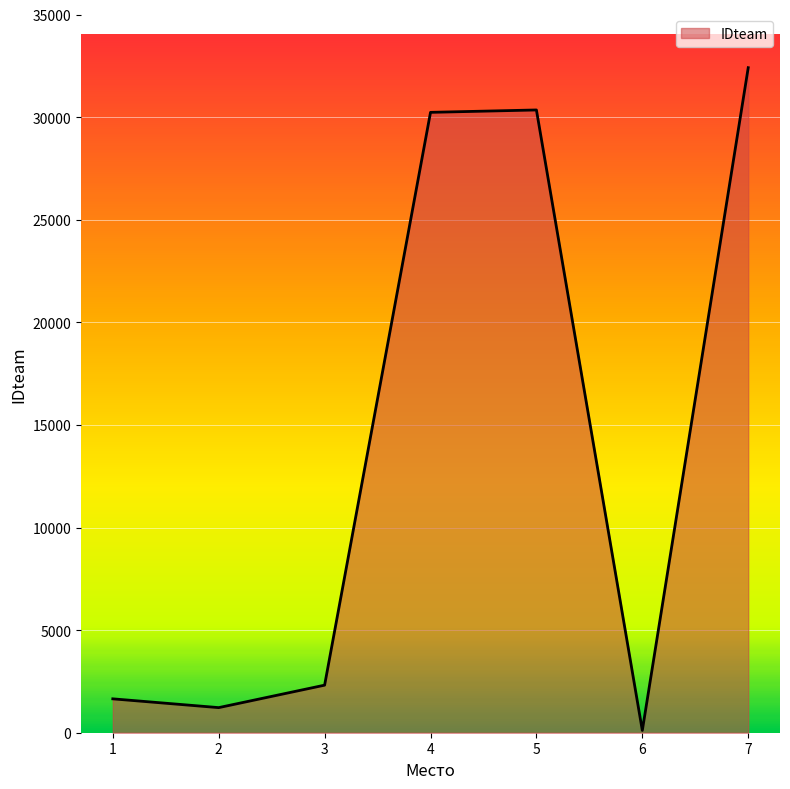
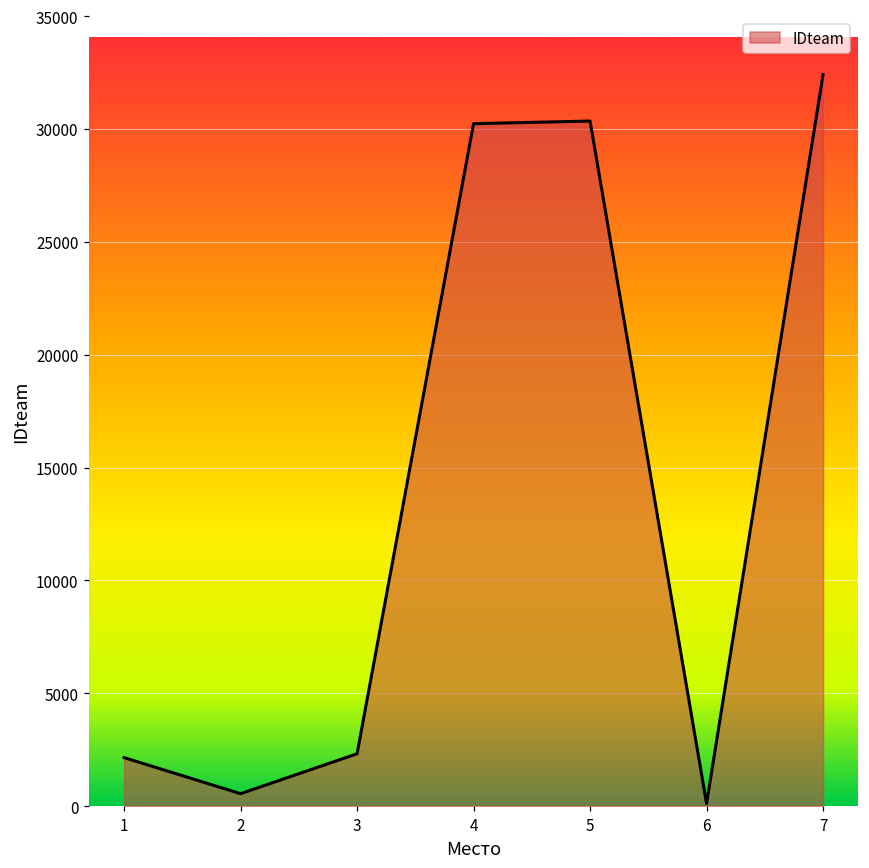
  {
-   "1": 1700,
-   "2": 1200,
+   "1": 2100,
+   "2": 600,
    "3": 2300,
    "4": 30200,
    "5": 30300,
    "6": 100,
    "7": 32400
  }
